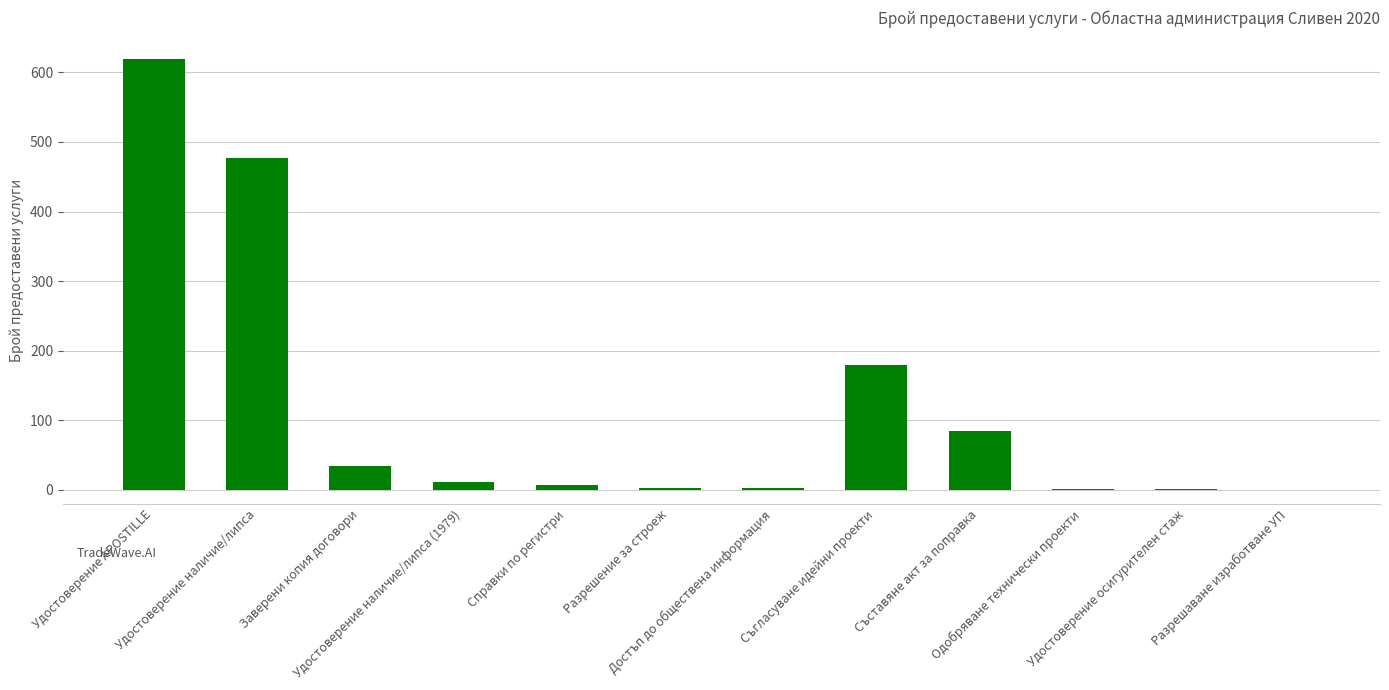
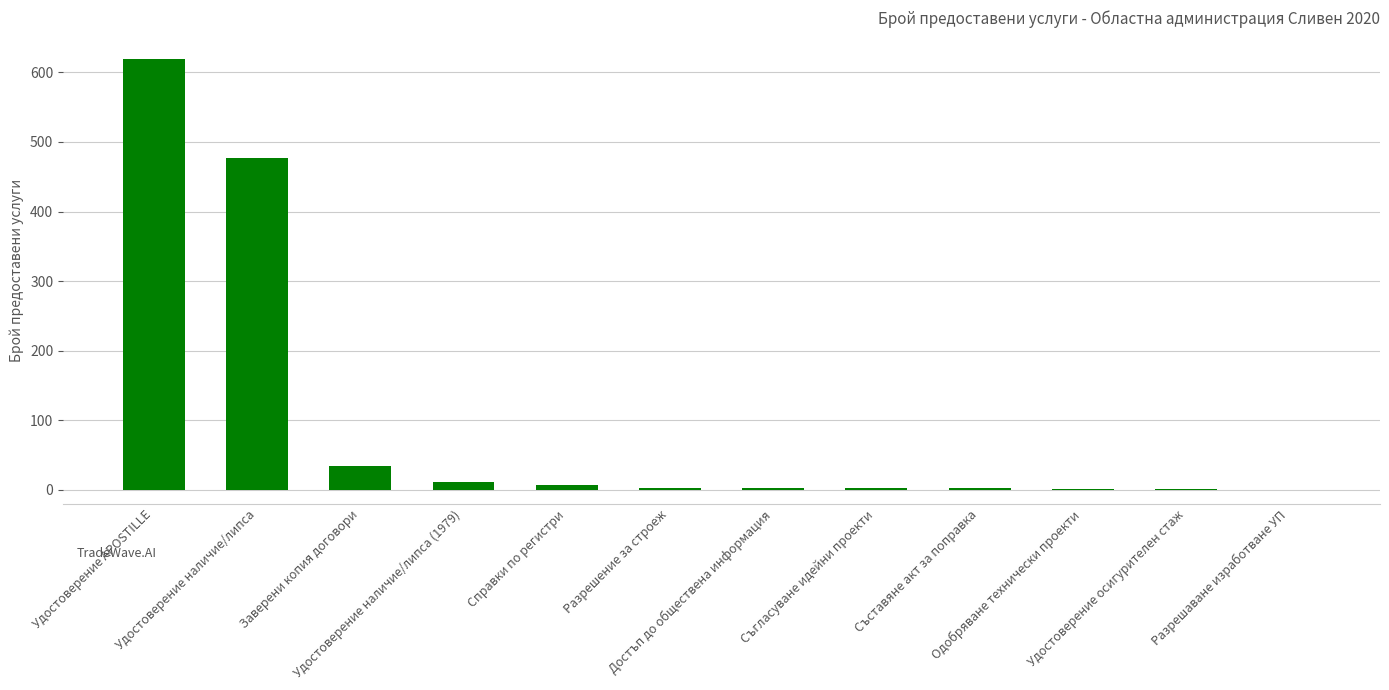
  {
    "Удостоверение APOSTILLE": 620,
    "Удостоверение наличие/липса": 480,
    "Заверени копия договори": 30,
    "Удостоверение наличие/липса (1979)": 10,
    "Справки по регистри": 10,
-   "Съгласуване идейни проекти": 180,
-   "Съставяне акт за поправка": 90,
+   "Съгласуване идейни проекти": 0,
+   "Съставяне акт за поправка": 0,
    "Разрешаване изработване УП": 0
  }
